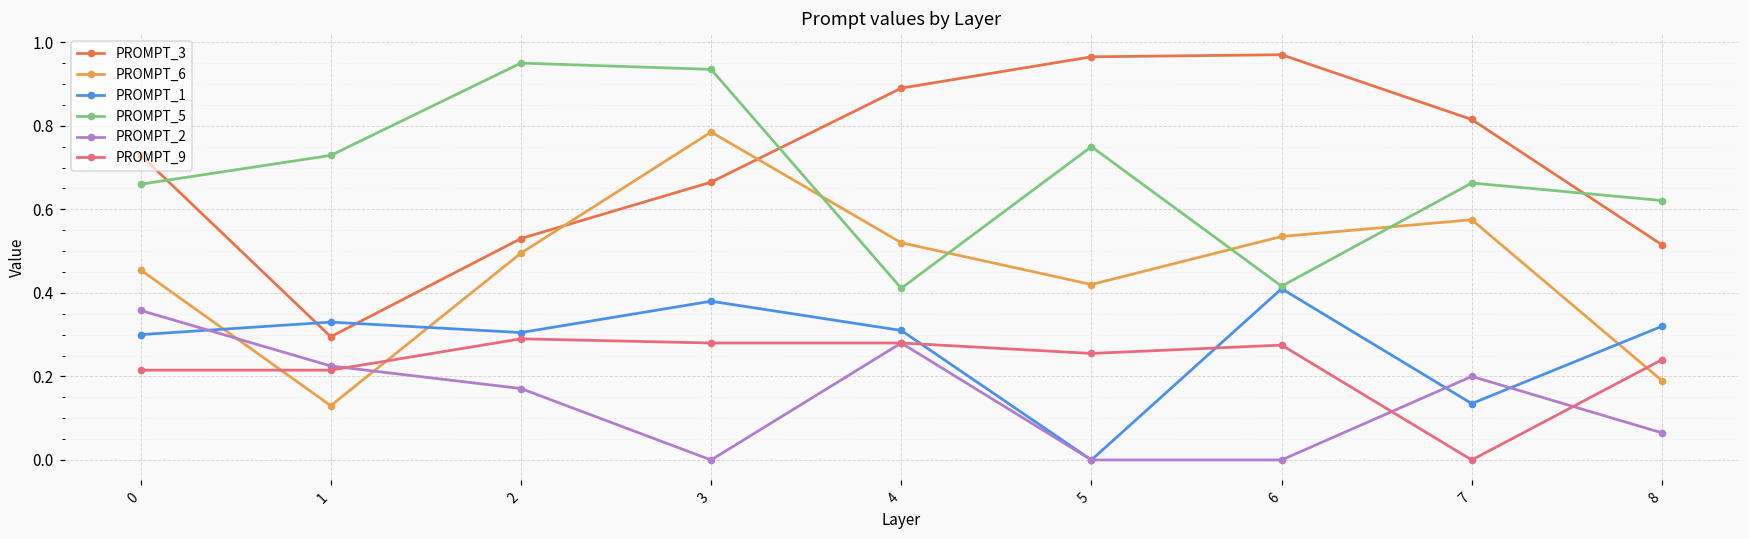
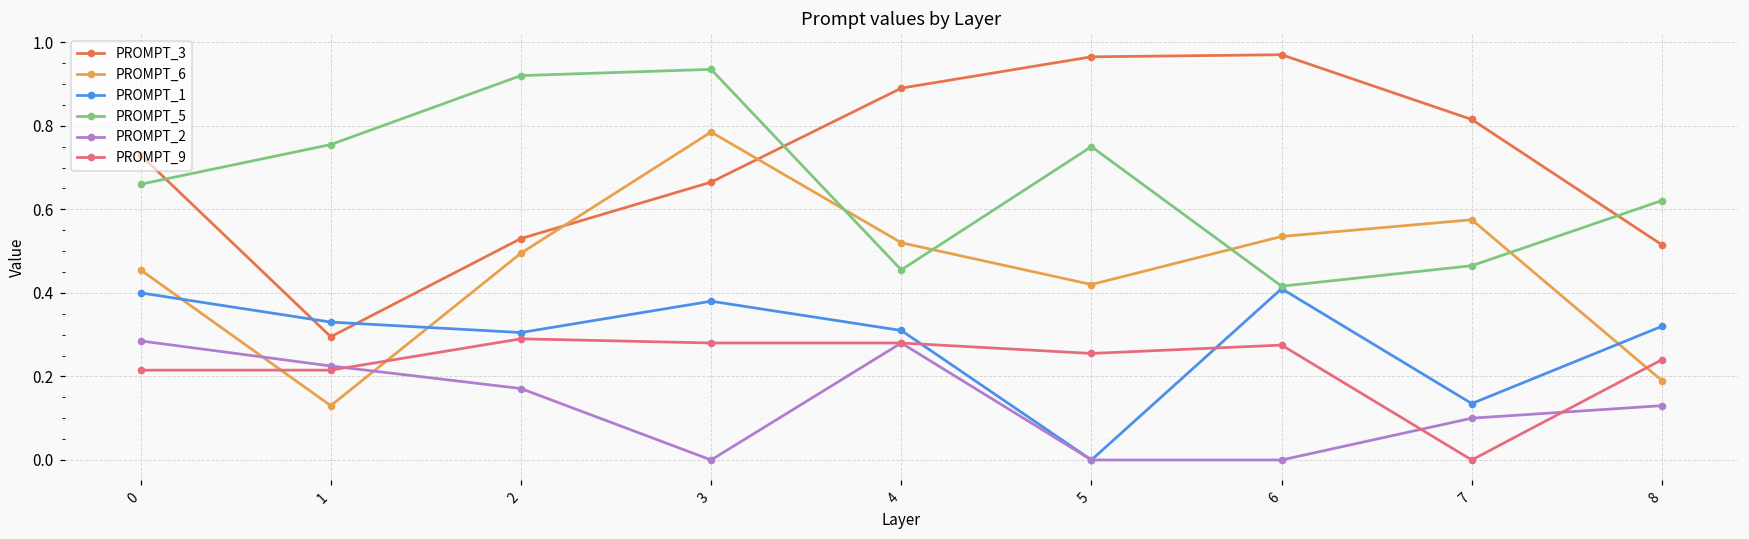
  {
    "PROMPT_1": {
-     "0": 0.3,
+     "0": 0.4,
      "1": 0.33,
      "2": 0.3,
      "3": 0.38,
      "4": 0.31,
      "7": 0.14,
      "8": 0.32
    },
    "PROMPT_5": {
      "0": 0.66,
-     "1": 0.73,
-     "2": 0.95,
+     "1": 0.76,
+     "2": 0.92,
      "3": 0.94,
-     "4": 0.41,
+     "4": 0.46,
      "5": 0.75,
-     "7": 0.66,
+     "7": 0.47,
      "8": 0.62
    },
    "PROMPT_2": {
-     "0": 0.36,
+     "0": 0.29,
      "1": 0.23,
      "2": 0.17,
      "3": 0.00,
      "6": 0.00,
-     "7": 0.2,
-     "8": 0.07
+     "7": 0.1,
+     "8": 0.13
    }
  }
